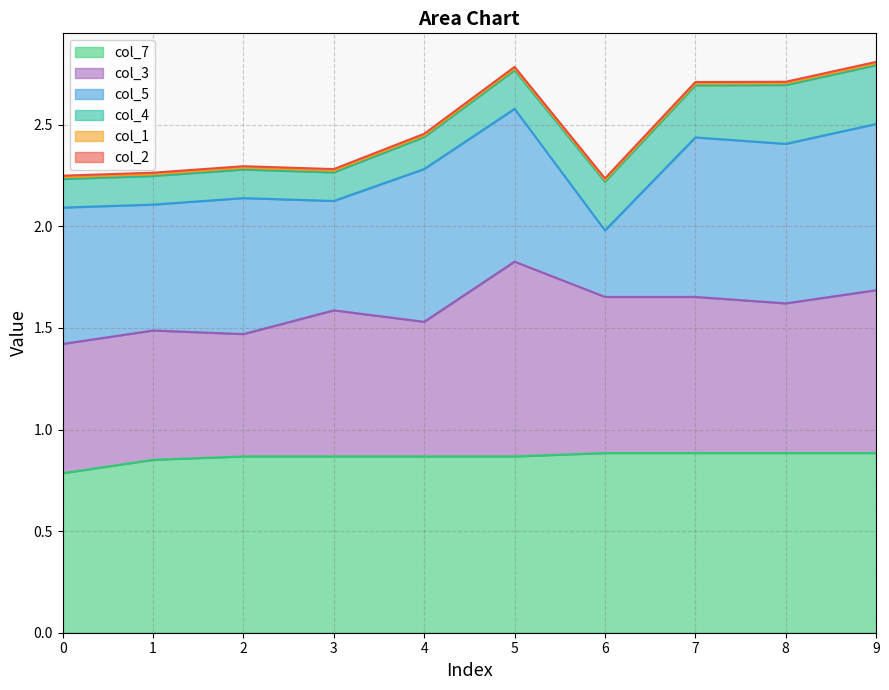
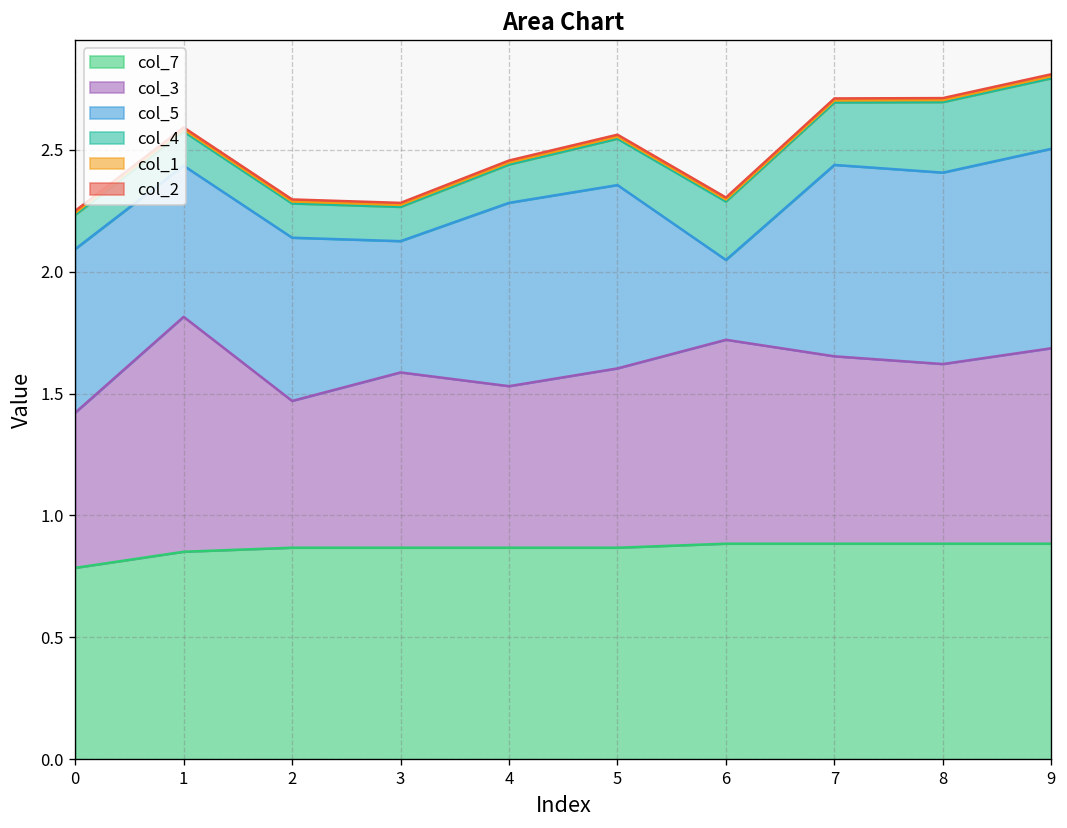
  {
    "col_3": {
      "0": 0.64,
-     "1": 0.64,
+     "1": 0.96,
      "2": 0.60,
      "3": 0.72,
      "4": 0.66,
-     "5": 0.96,
-     "6": 0.77,
+     "5": 0.74,
+     "6": 0.84,
      "7": 0.77,
      "8": 0.74,
      "9": 0.80
    },
    "col_5": {
      "0": 0.67,
      "2": 0.67,
      "3": 0.54,
      "4": 0.75,
      "5": 0.75,
      "6": 0.33,
      "7": 0.79,
      "8": 0.79,
      "9": 0.82
    }
  }
